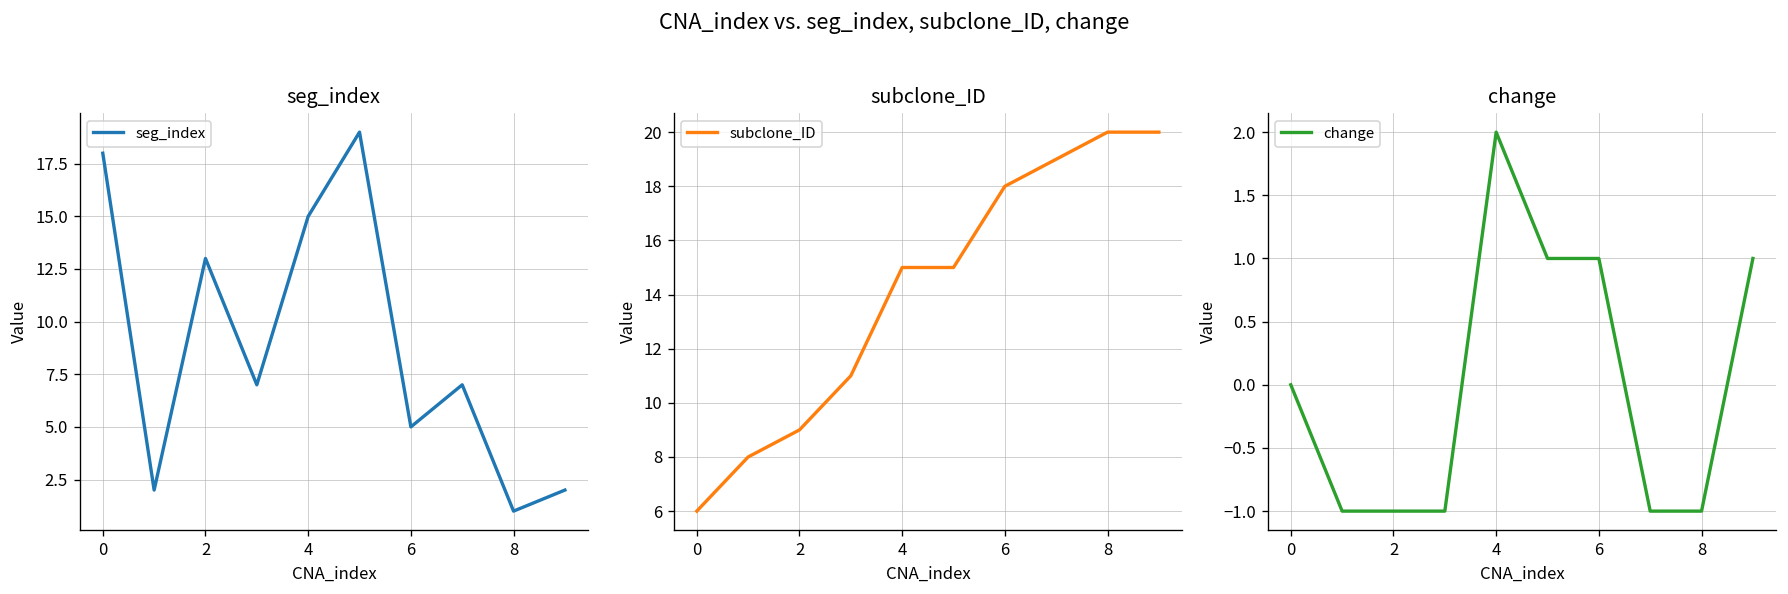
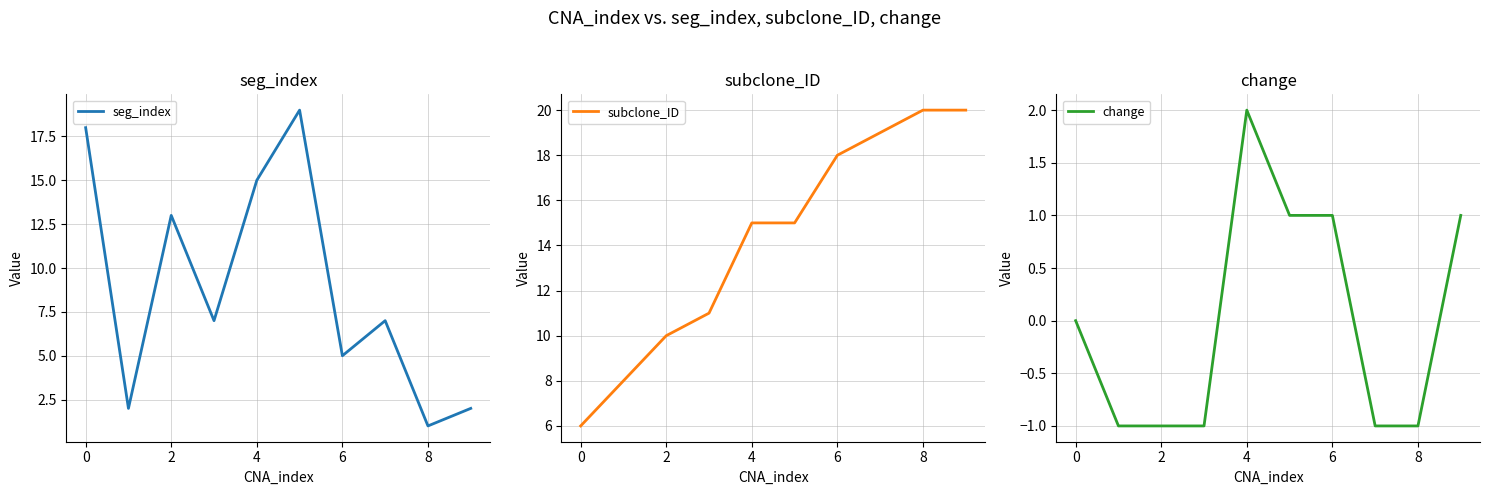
  {
    "seg_index": {
      "0": 18.0,
      "2": 13.0,
      "4": 15.0,
      "6": 5.0,
      "8": 1.0
    },
    "subclone_ID": {
      "0": 6,
-     "2": 9,
+     "2": 10,
      "4": 15,
      "6": 18,
      "8": 20
    },
    "change": {
      "0": 0.00,
      "2": -1.00,
      "4": 2.00,
      "6": 1.00,
      "8": -1.00
    }
  }
